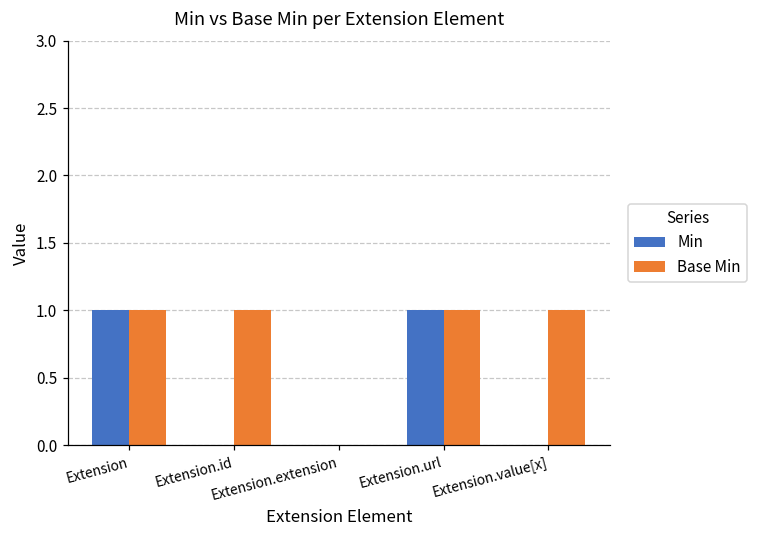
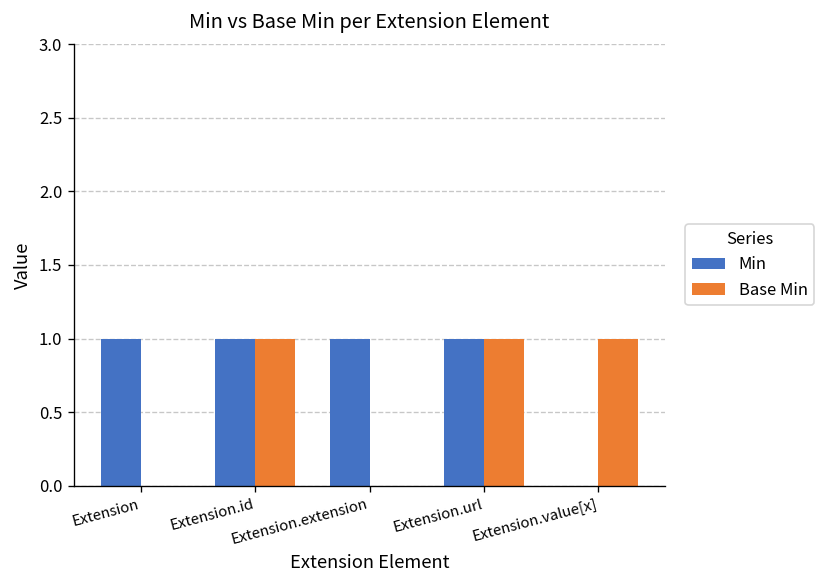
  {
    "Min": {
      "Extension": 1,
-     "Extension.id": 0,
-     "Extension.extension": 0,
+     "Extension.id": 1,
+     "Extension.extension": 1,
      "Extension.url": 1,
      "Extension.value[x]": 0
    },
    "Base Min": {
-     "Extension": 1,
+     "Extension": 0,
      "Extension.id": 1,
      "Extension.extension": 0,
      "Extension.url": 1,
      "Extension.value[x]": 1
    }
  }
